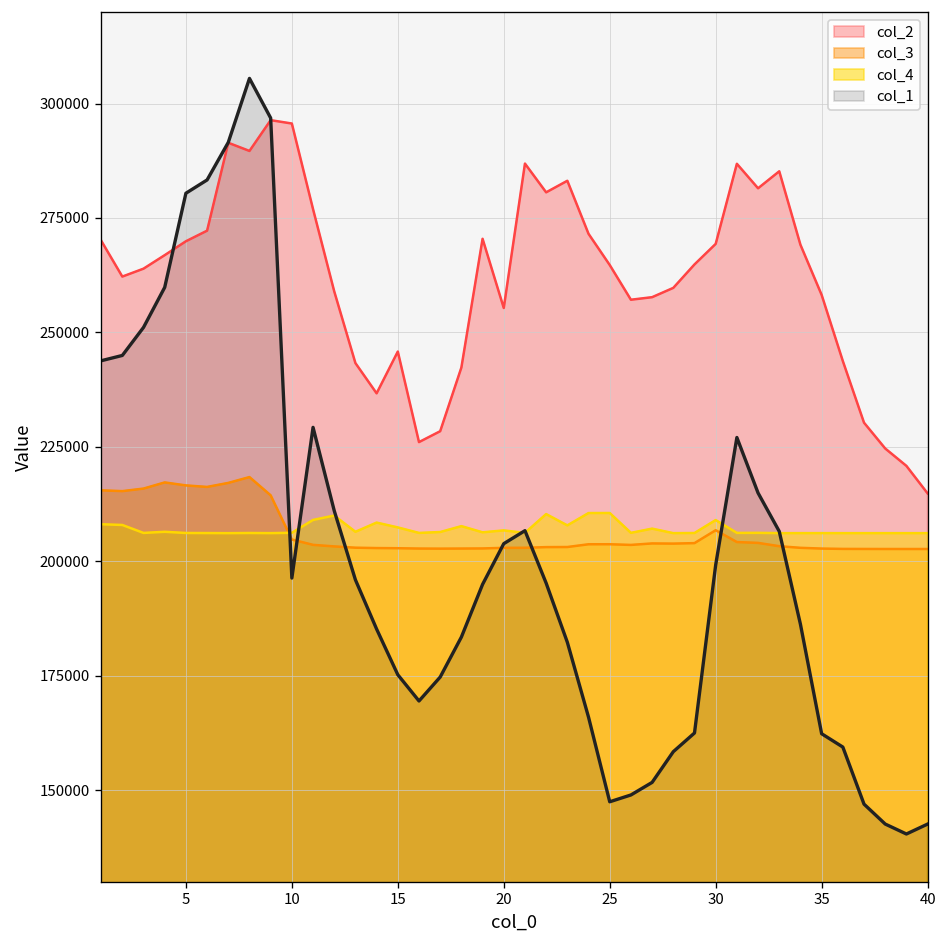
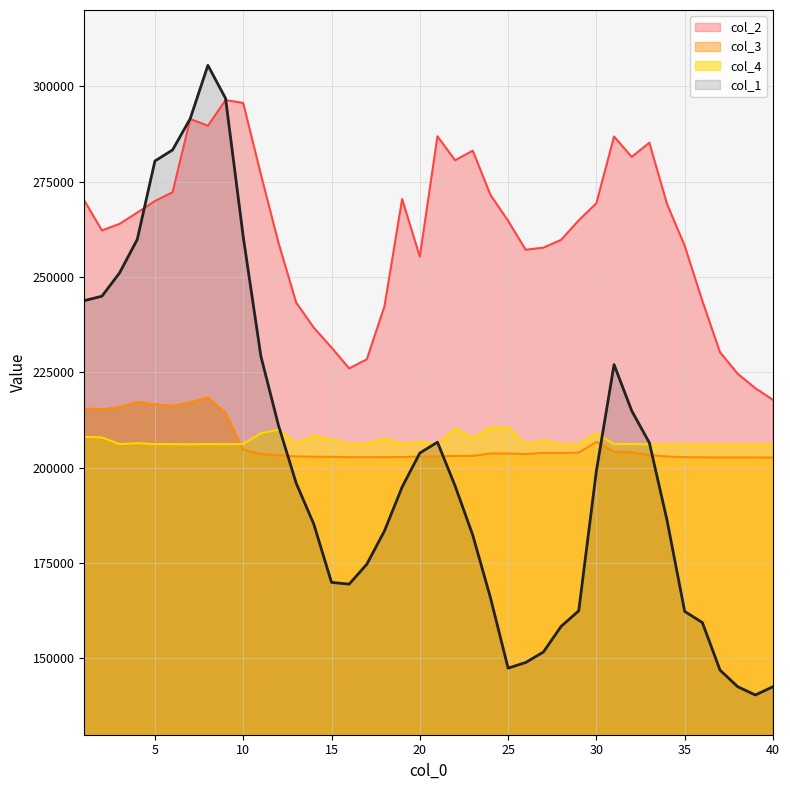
  {
    "col_2": {
      "5": 270000,
      "10": 296000,
-     "15": 246000,
+     "15": 232000,
      "20": 255000,
      "25": 265000,
      "30": 269000,
      "35": 258000,
-     "40": 215000
+     "40": 218000
    },
    "col_1": {
      "5": 280000,
-     "10": 196000,
-     "15": 175000,
+     "10": 261000,
+     "15": 170000,
      "20": 204000,
      "25": 147000,
      "30": 199000,
      "35": 162000,
      "40": 143000
    }
  }
